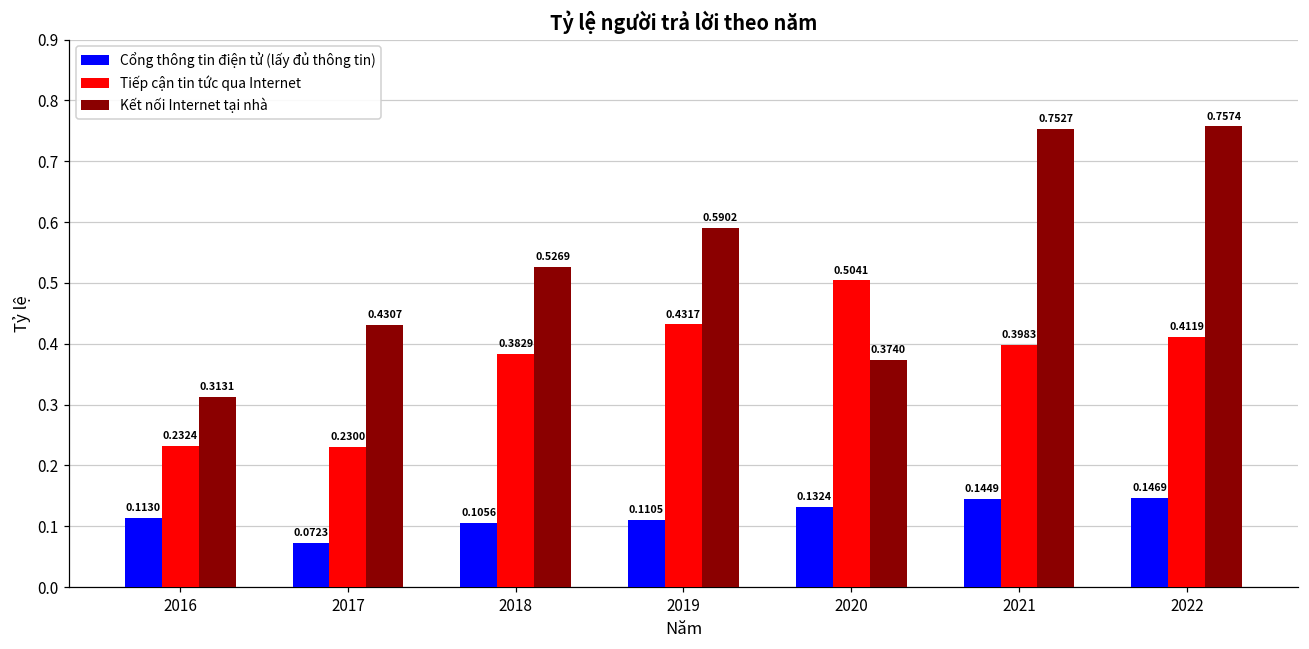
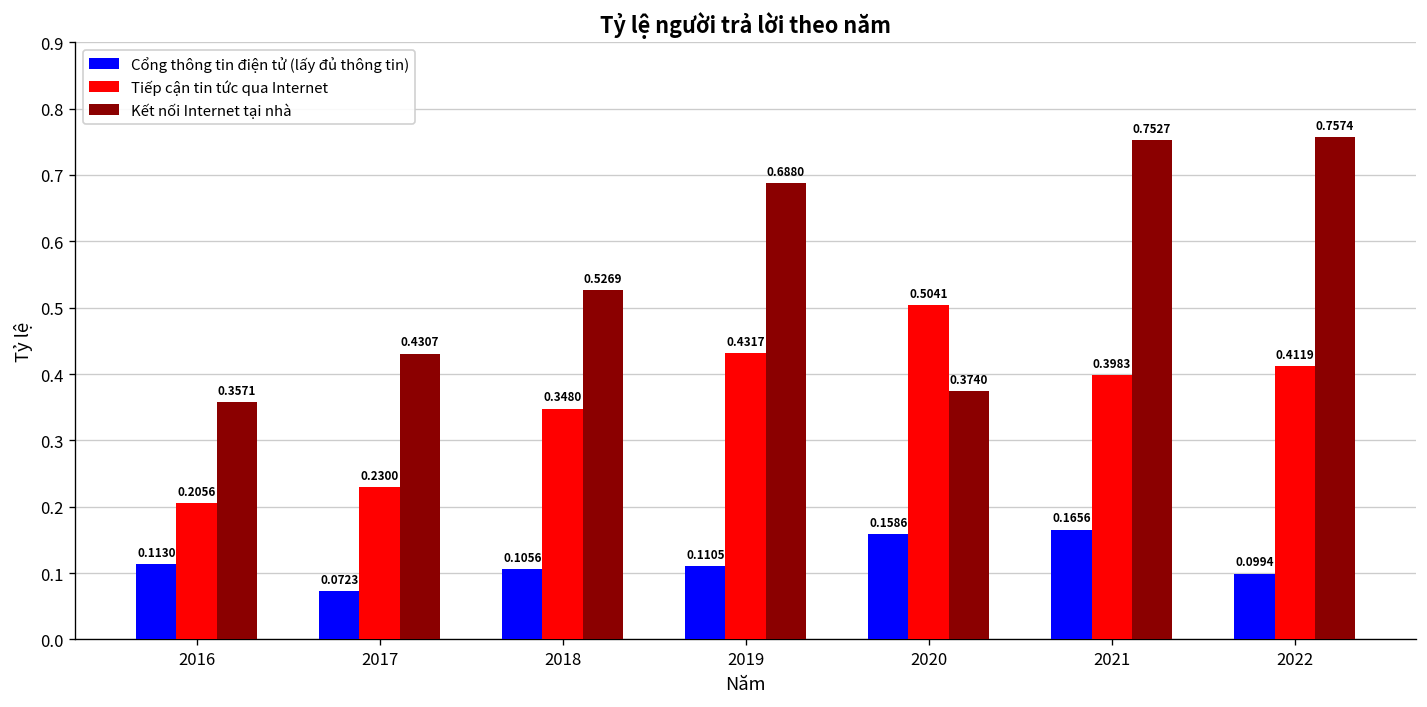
  {
    "Cổng thông tin điện tử (lấy đủ thông tin)": {
      "2016": 0.1130,
      "2017": 0.0723,
      "2018": 0.1056,
      "2019": 0.1105,
-     "2020": 0.1324,
-     "2021": 0.1449,
-     "2022": 0.1469
+     "2020": 0.1586,
+     "2021": 0.1656,
+     "2022": 0.0994
    },
    "Tiếp cận tin tức qua Internet": {
-     "2016": 0.2324,
+     "2016": 0.2056,
      "2017": 0.2300,
-     "2018": 0.3829,
+     "2018": 0.3480,
      "2019": 0.4317,
      "2020": 0.5041,
      "2021": 0.3983,
      "2022": 0.4119
    },
    "Kết nối Internet tại nhà": {
-     "2016": 0.3131,
+     "2016": 0.3571,
      "2017": 0.4307,
      "2018": 0.5269,
-     "2019": 0.5902,
+     "2019": 0.6880,
      "2020": 0.3740,
      "2021": 0.7527,
      "2022": 0.7574
    }
  }
